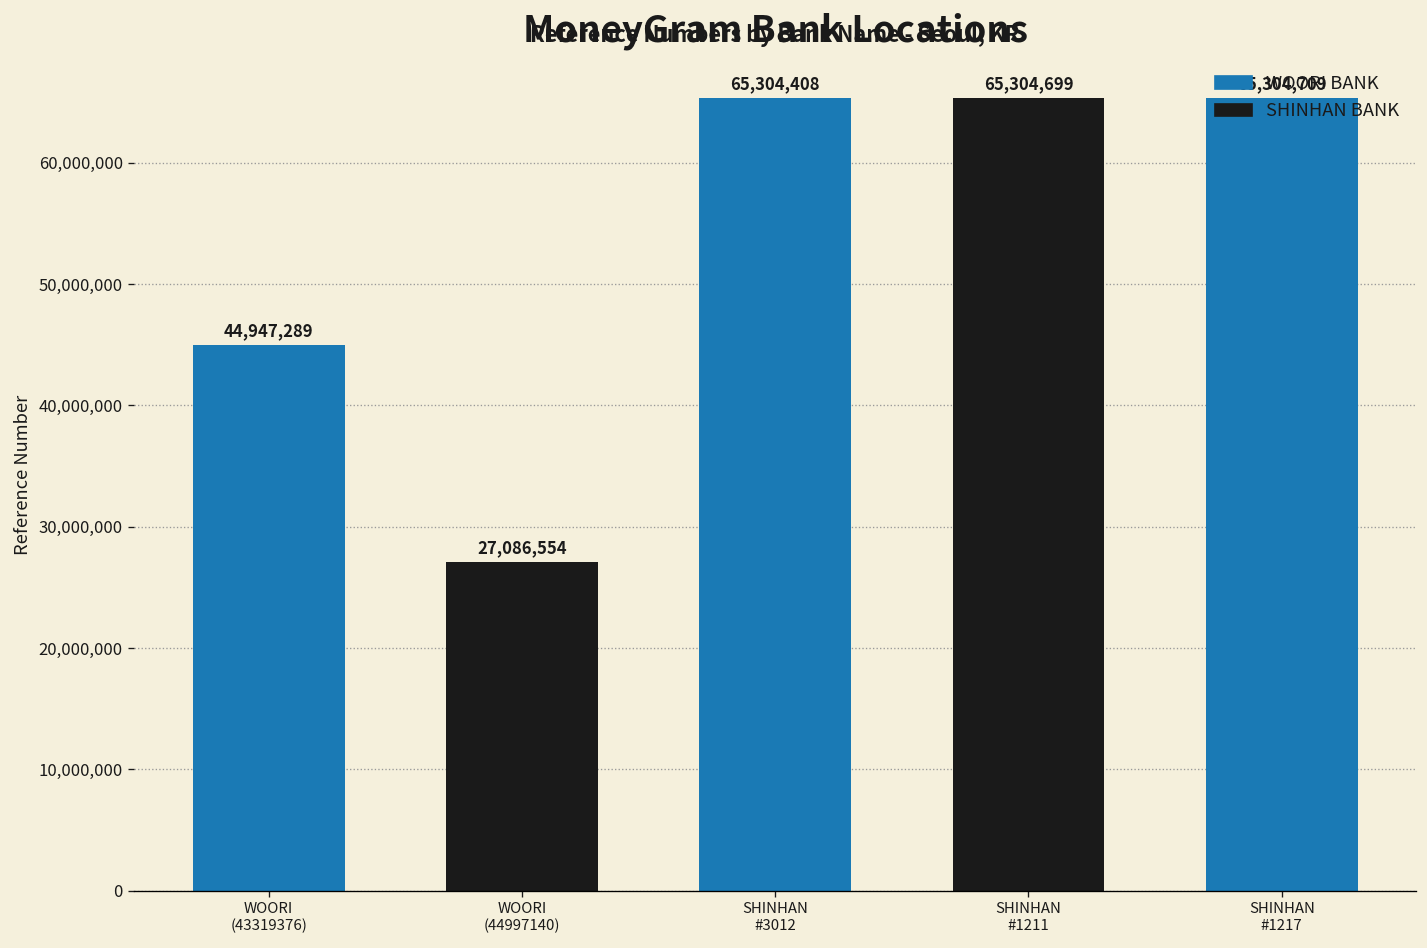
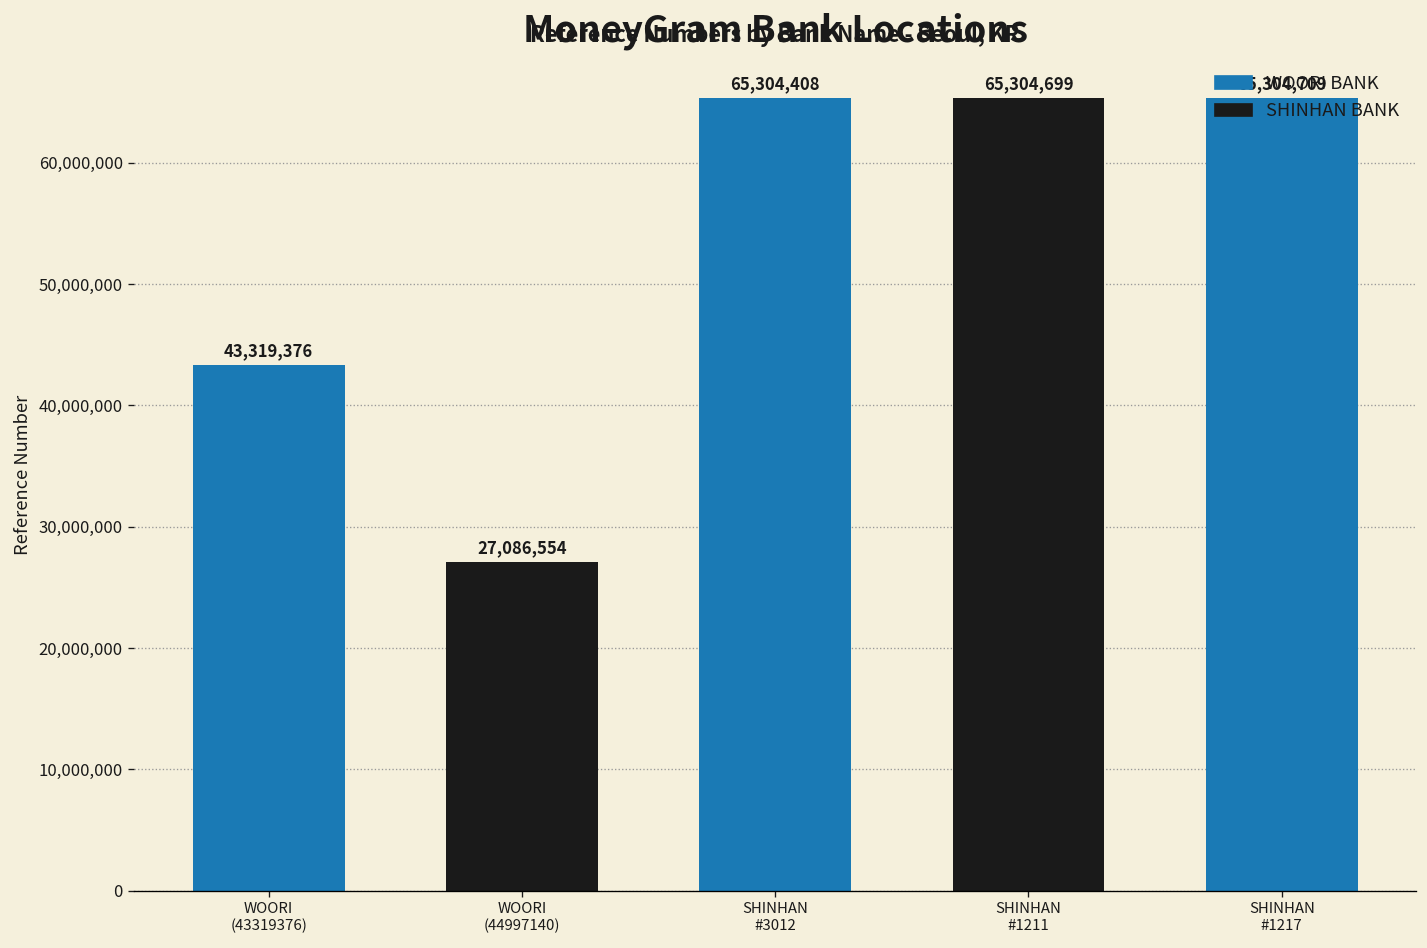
  {
-   "WOORI (43319376)": "44,947,289",
+   "WOORI (43319376)": "43,319,376",
    "WOORI (44997140)": "27,086,554",
    "SHINHAN #3012": "65,304,408",
    "SHINHAN #1211": "65,304,699"
  }
